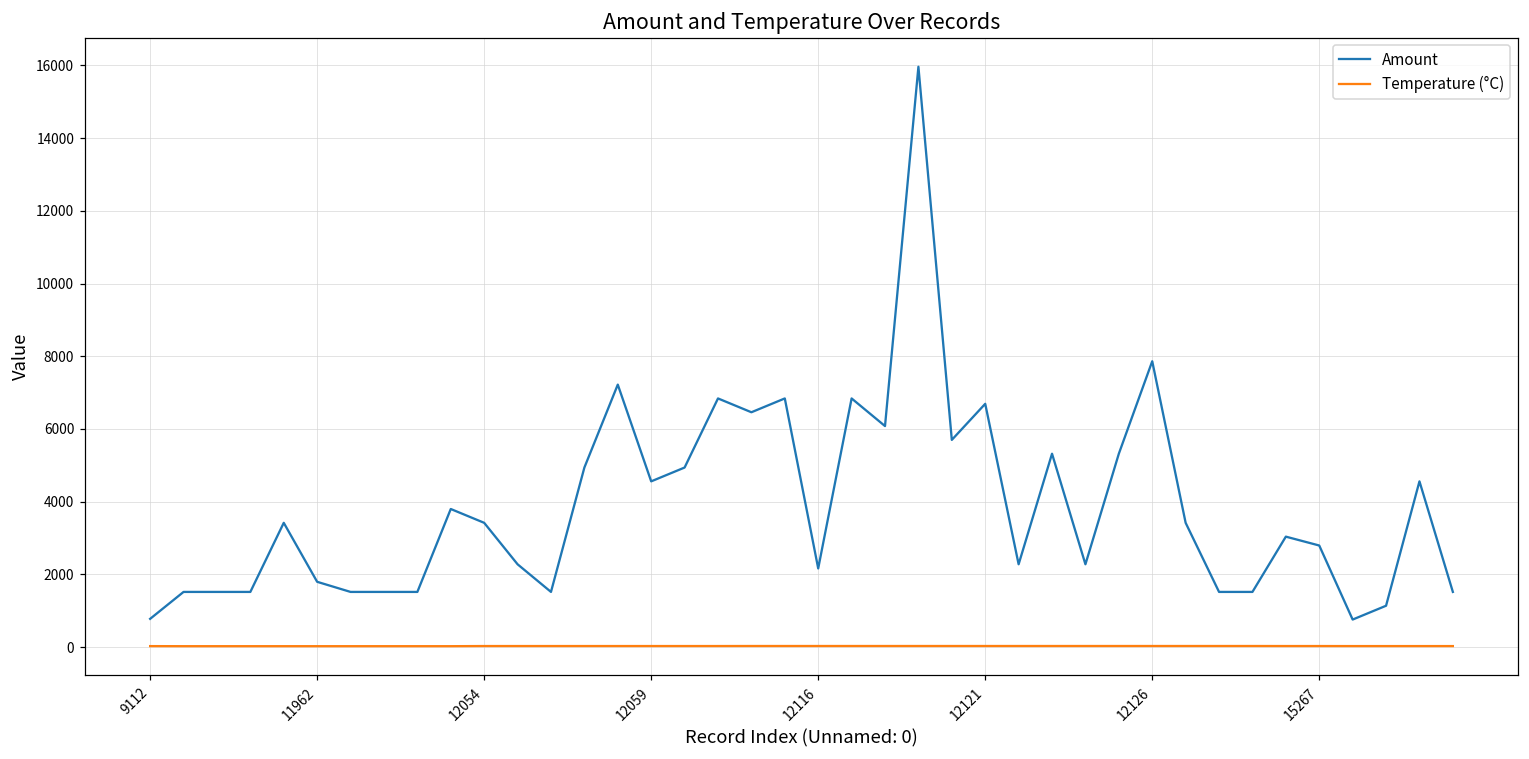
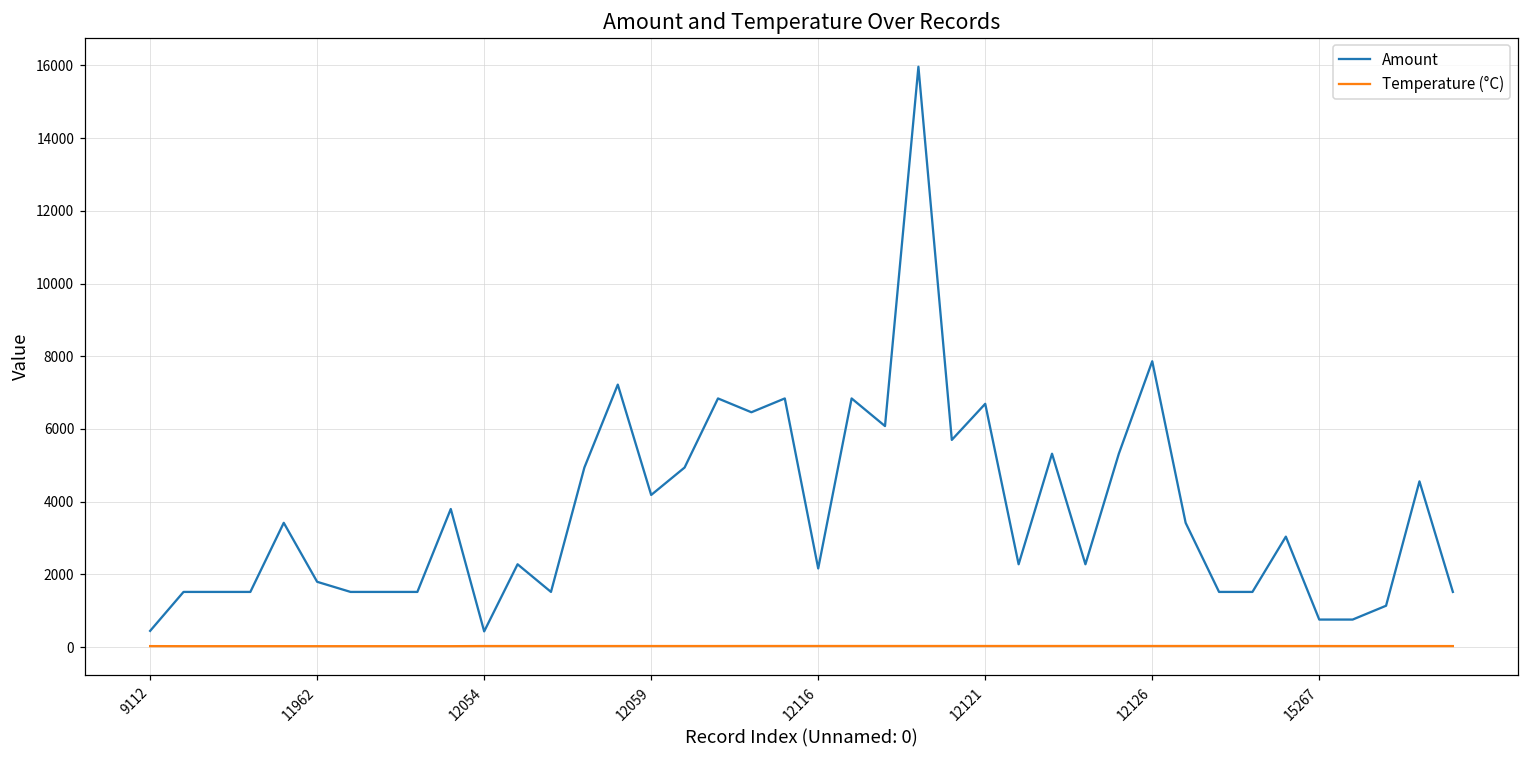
  {
    "Amount": {
-     "9112": 800,
+     "9112": 400,
      "11962": 1800,
-     "12054": 3400,
-     "12059": 4600,
+     "12054": 400,
+     "12059": 4200,
      "12116": 2200,
      "12121": 6700,
      "12126": 7900,
-     "15267": 2800
+     "15267": 800
    },
    "Temperature (°C)": {
      "9112": 0,
      "11962": 0,
      "12054": 0,
      "12059": 0,
      "12116": 0,
      "12121": 0,
      "12126": 0,
      "15267": 0
    }
  }
